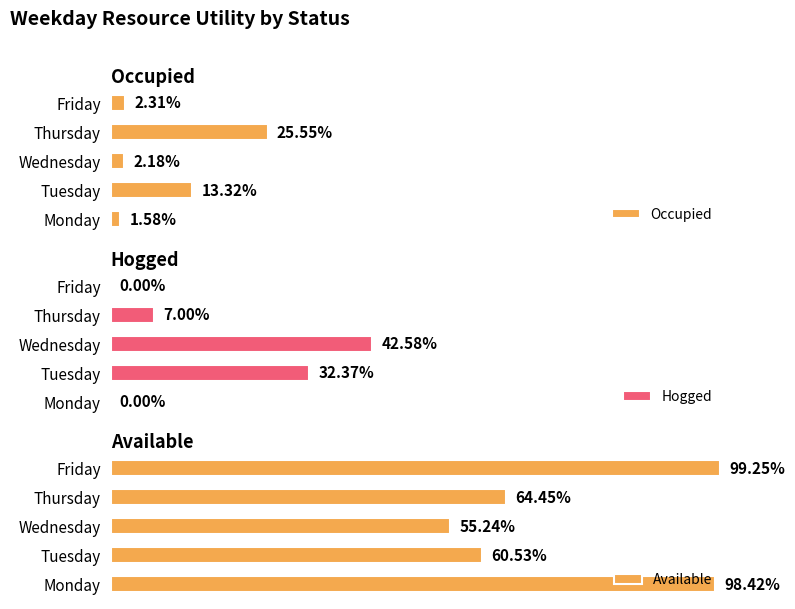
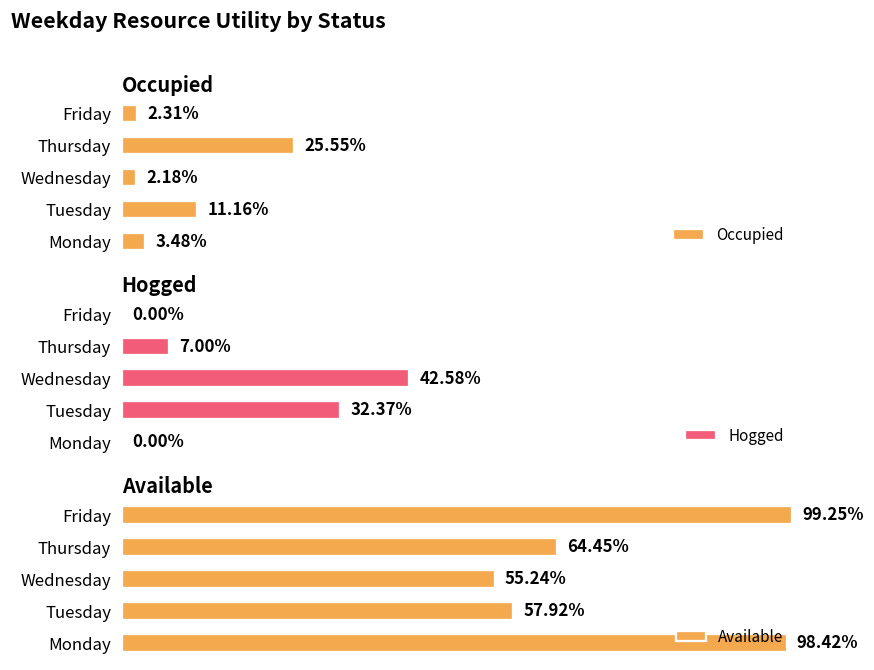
  {
    "Occupied": {
      "Friday": "2.31%",
      "Thursday": "25.55%",
      "Wednesday": "2.18%",
-     "Tuesday": "13.32%",
-     "Monday": "1.58%"
+     "Tuesday": "11.16%",
+     "Monday": "3.48%"
    },
    "Hogged": {
      "Friday": "0.00%",
      "Thursday": "7.00%",
      "Wednesday": "42.58%",
      "Tuesday": "32.37%",
      "Monday": "0.00%"
    },
    "Available": {
      "Friday": "99.25%",
      "Thursday": "64.45%",
      "Wednesday": "55.24%",
-     "Tuesday": "60.53%",
+     "Tuesday": "57.92%",
      "Monday": "98.42%"
    }
  }
